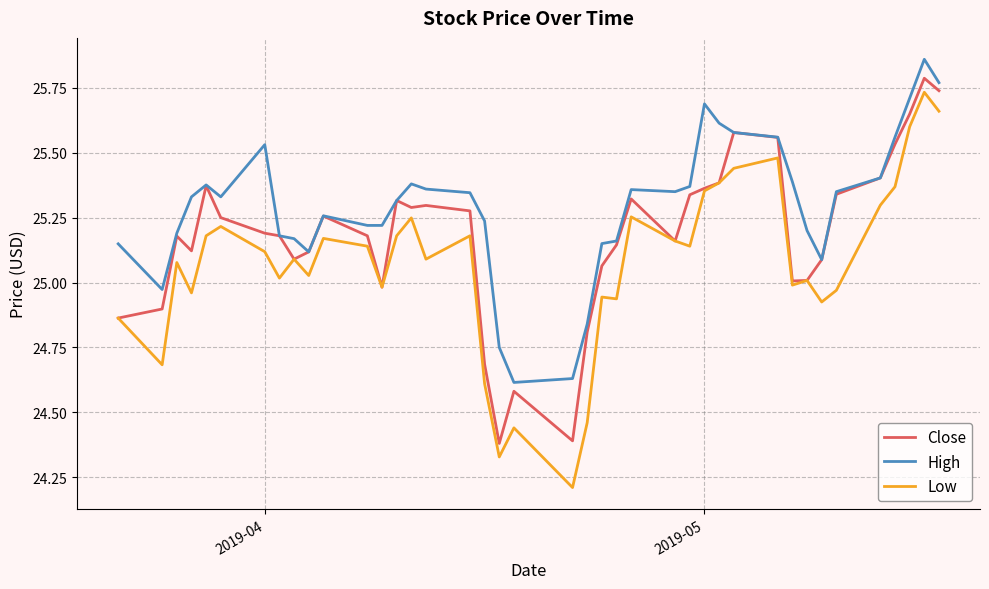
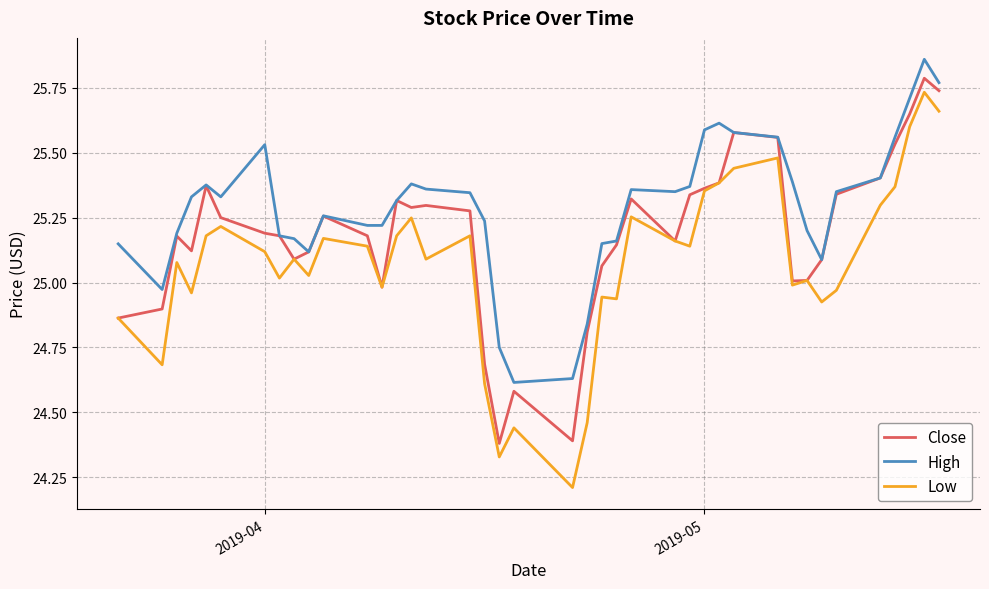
  {
    "Close": {
      "2019-04": 25.19,
      "2019-05": 25.36
    },
    "High": {
      "2019-04": 25.53,
-     "2019-05": 25.69
+     "2019-05": 25.59
    },
    "Low": {
      "2019-04": 25.12,
      "2019-05": 25.35
    }
  }
